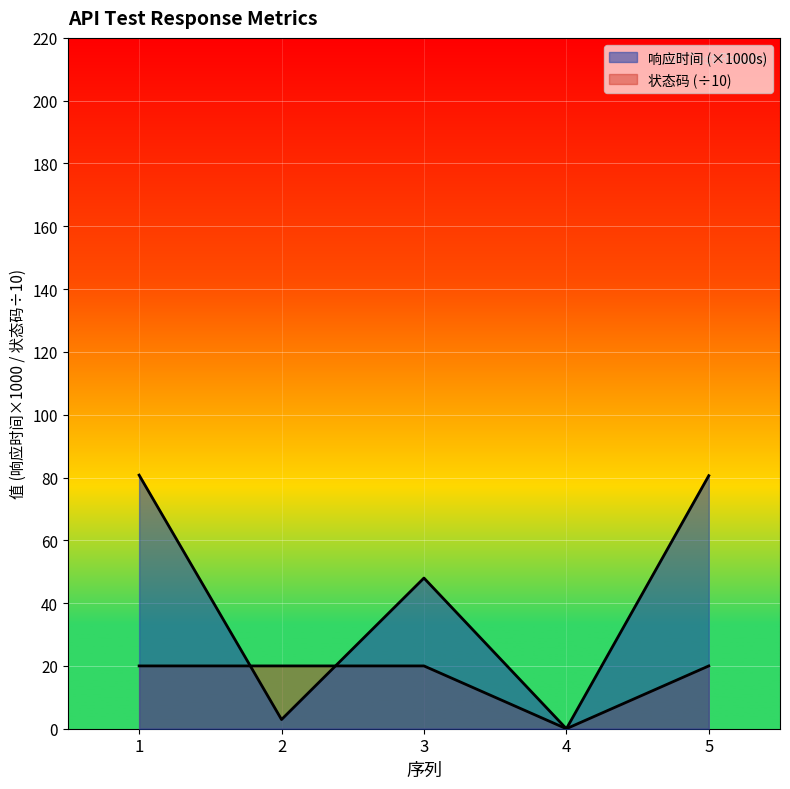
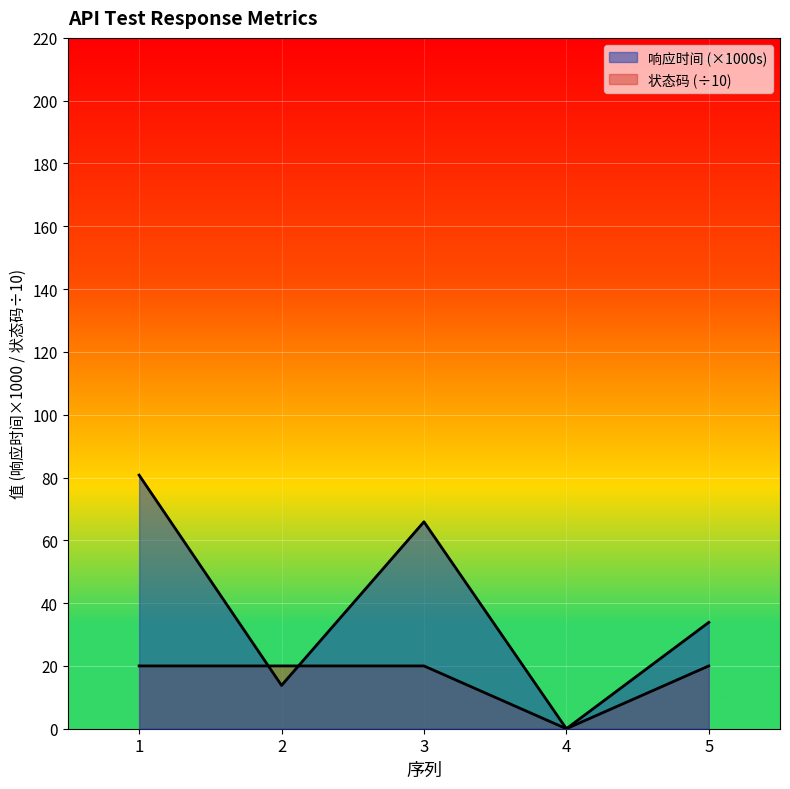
  {
    "响应时间 (×1000s)": {
      "1": 81,
-     "2": 3,
-     "3": 48,
-     "5": 81
+     "2": 14,
+     "3": 66,
+     "5": 34
    },
    "状态码 (÷10)": {
      "1": 20,
      "2": 20,
      "3": 20,
      "5": 20
    }
  }
